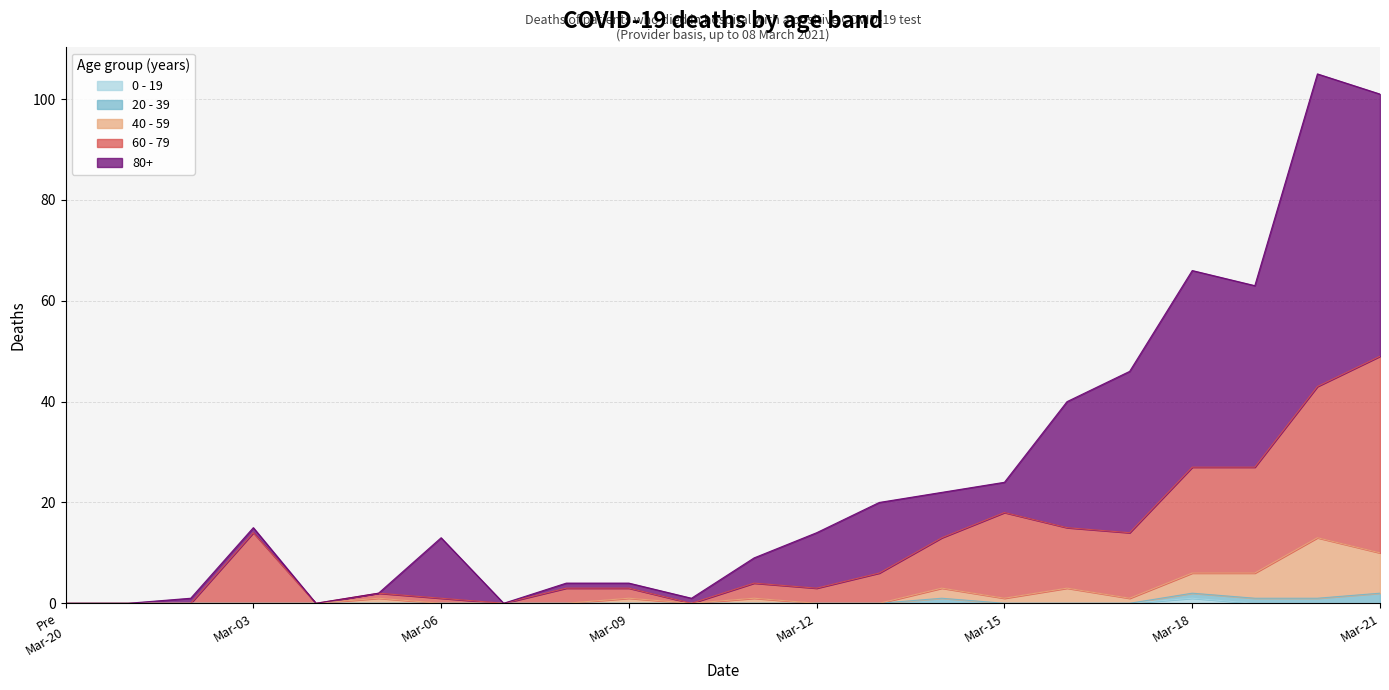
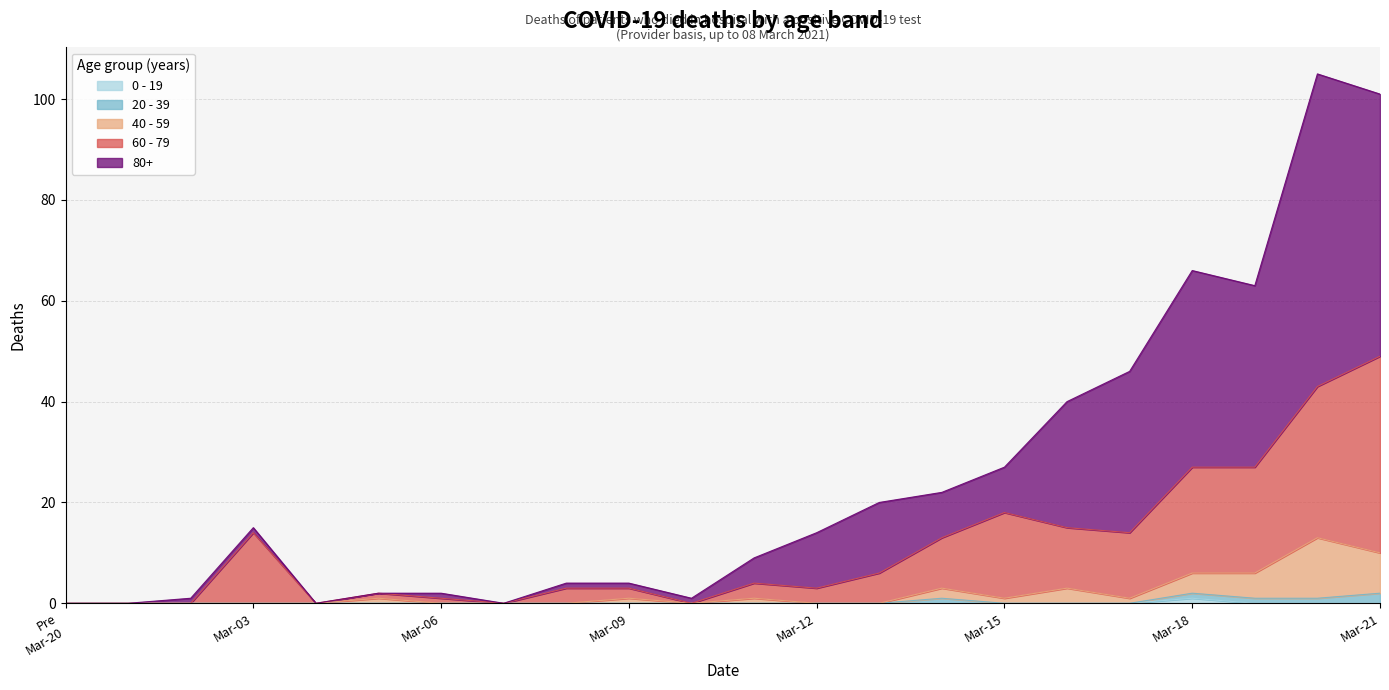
  {
    "0 - 19": {
      "Mar-18": 1,
      "Mar-21": 0
    },
    "20 - 39": {
      "Mar-18": 2,
      "Mar-21": 2
    },
    "40 - 59": {
      "Mar-09": 1,
      "Mar-15": 1,
      "Mar-18": 6,
      "Mar-21": 10
    },
    "60 - 79": {
      "Mar-03": 14,
      "Mar-06": 1,
      "Mar-09": 2,
      "Mar-12": 3,
      "Mar-15": 17,
      "Mar-18": 21,
      "Mar-21": 39
    },
    "80+": {
      "Mar-03": 1,
-     "Mar-06": 12,
+     "Mar-06": 1,
      "Mar-09": 1,
      "Mar-12": 11,
-     "Mar-15": 6,
+     "Mar-15": 9,
      "Mar-18": 39,
      "Mar-21": 52
    }
  }
